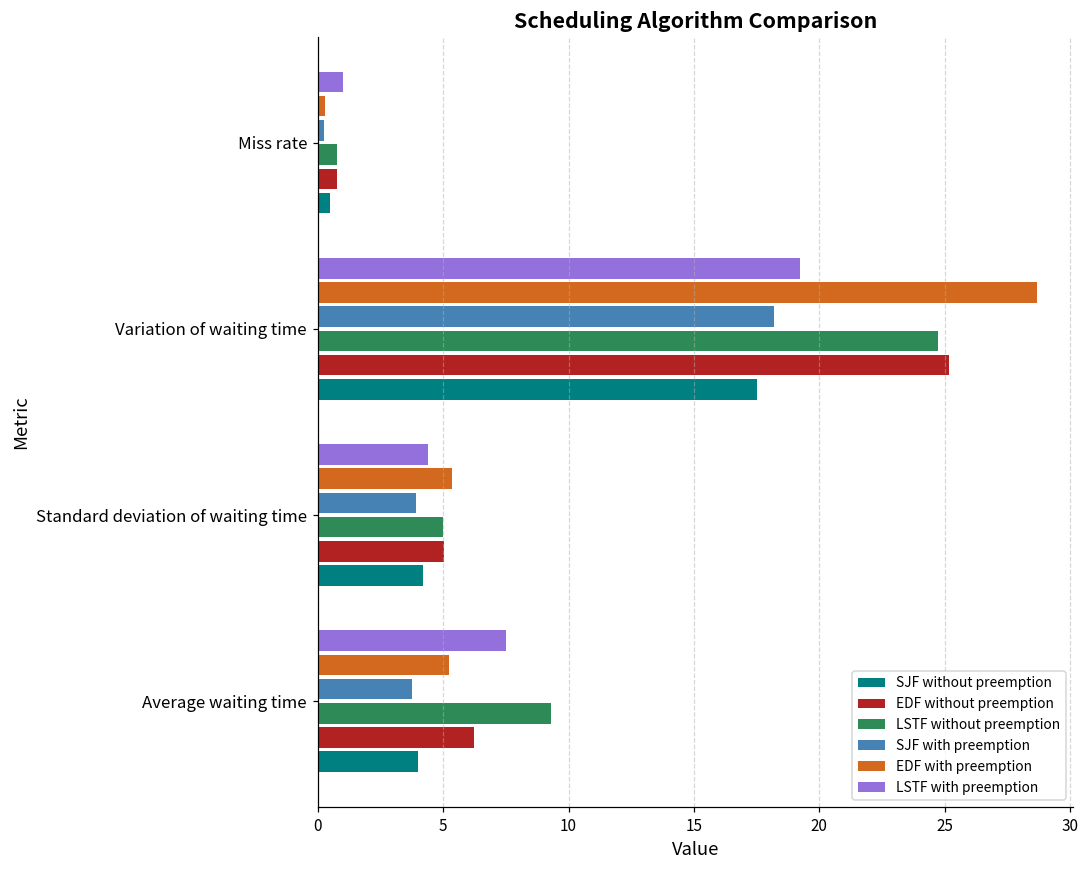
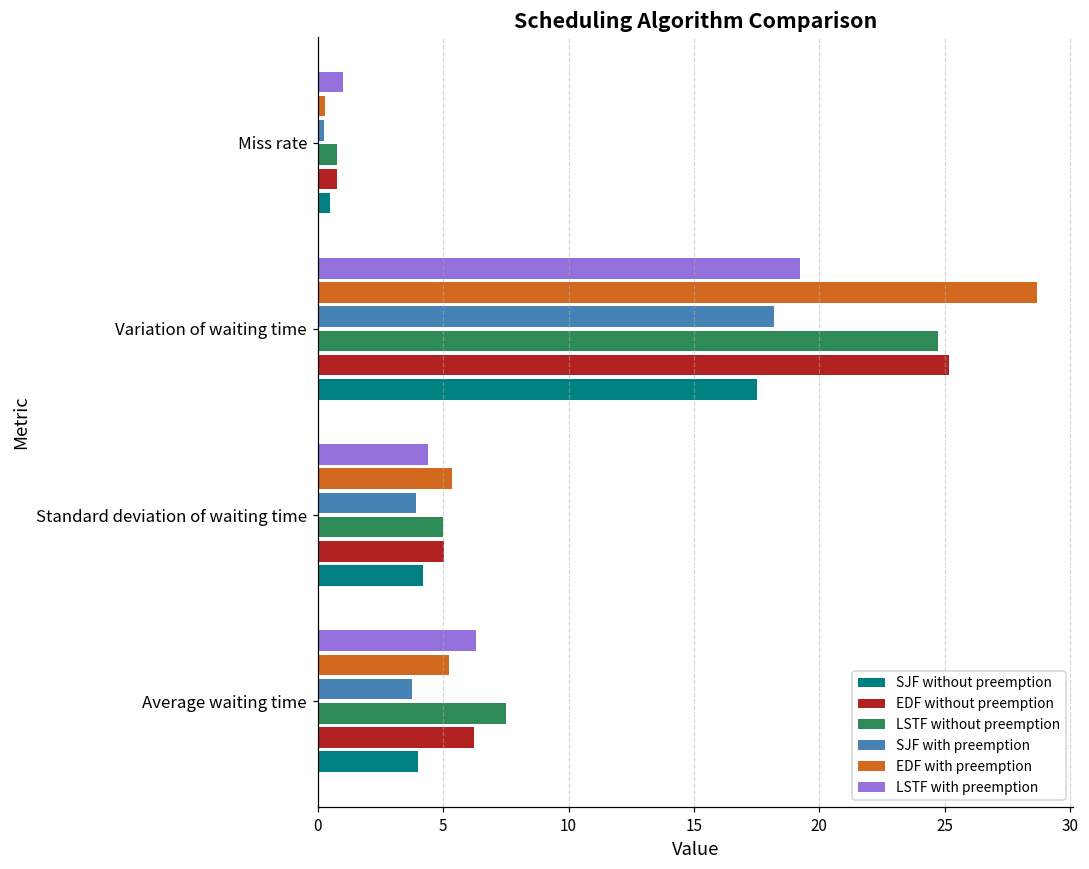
  {
    "SJF without preemption": {
      "Miss rate": 0.5,
      "Variation of waiting time": 17.5,
      "Standard deviation of waiting time": 4.2,
      "Average waiting time": 4.0
    },
    "EDF without preemption": {
      "Miss rate": 0.8,
      "Variation of waiting time": 25.2,
      "Standard deviation of waiting time": 5.0,
      "Average waiting time": 6.3
    },
    "LSTF without preemption": {
      "Miss rate": 0.8,
      "Variation of waiting time": 24.8,
      "Standard deviation of waiting time": 5.0,
-     "Average waiting time": 9.3
+     "Average waiting time": 7.5
    },
    "SJF with preemption": {
      "Miss rate": 0.3,
      "Variation of waiting time": 18.2,
      "Standard deviation of waiting time": 3.9,
      "Average waiting time": 3.8
    },
    "EDF with preemption": {
      "Miss rate": 0.3,
      "Variation of waiting time": 28.7,
      "Standard deviation of waiting time": 5.4,
      "Average waiting time": 5.3
    },
    "LSTF with preemption": {
      "Miss rate": 1.0,
      "Variation of waiting time": 19.3,
      "Standard deviation of waiting time": 4.4,
-     "Average waiting time": 7.5
+     "Average waiting time": 6.3
    }
  }
